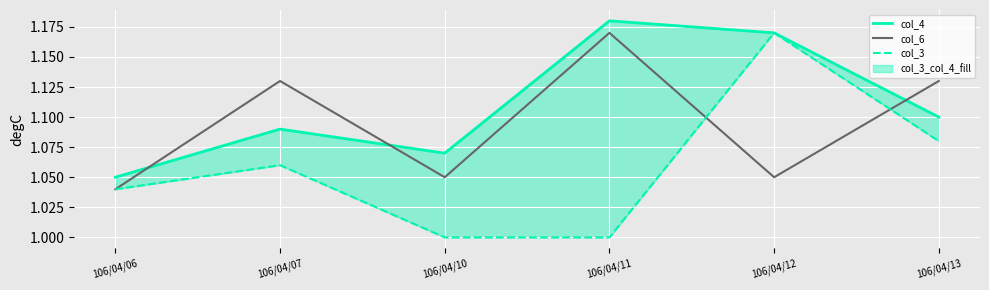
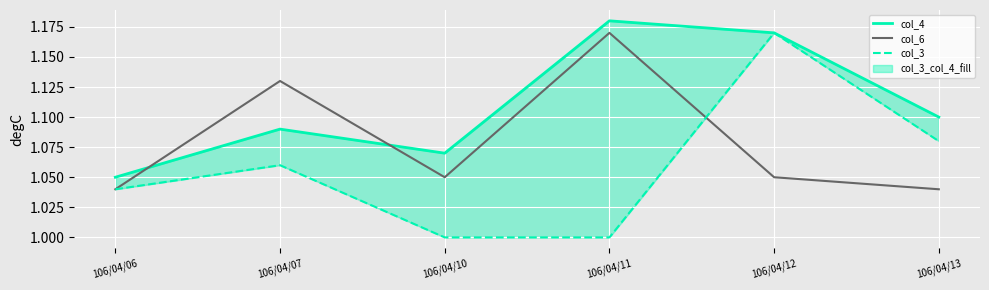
  {
    "col_6": {
      "106/04/07": 1.13,
      "106/04/10": 1.05,
      "106/04/11": 1.17,
      "106/04/12": 1.05,
-     "106/04/13": 1.13
+     "106/04/13": 1.04
    }
  }
